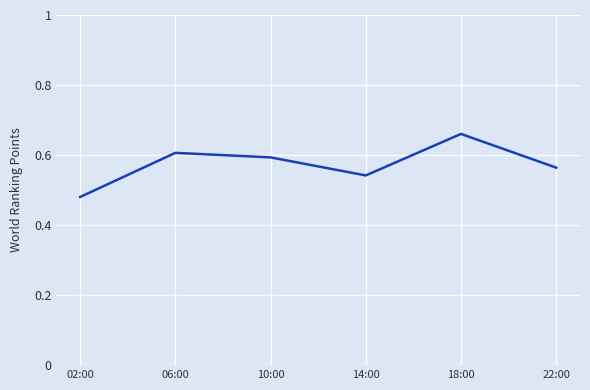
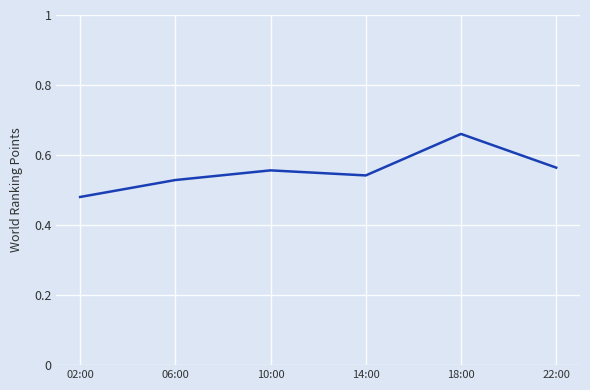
  {
    "02:00": 0.48,
-   "06:00": 0.61,
-   "10:00": 0.59,
+   "06:00": 0.53,
+   "10:00": 0.56,
    "14:00": 0.54,
    "18:00": 0.66,
    "22:00": 0.56
  }
